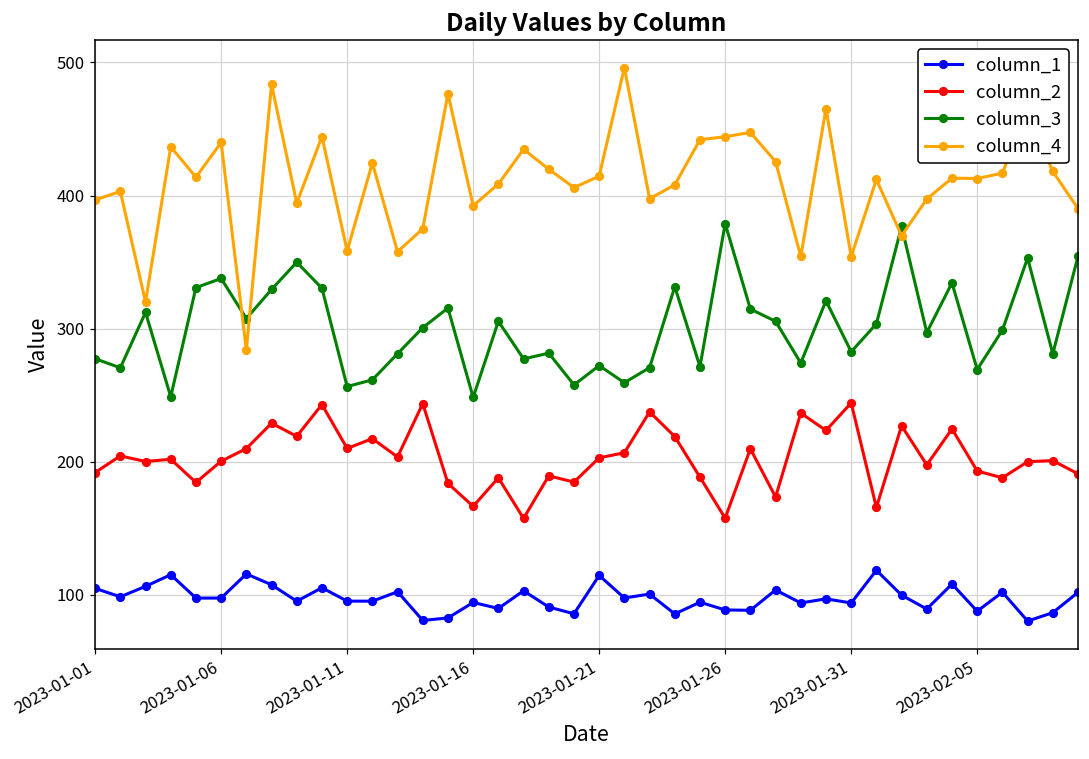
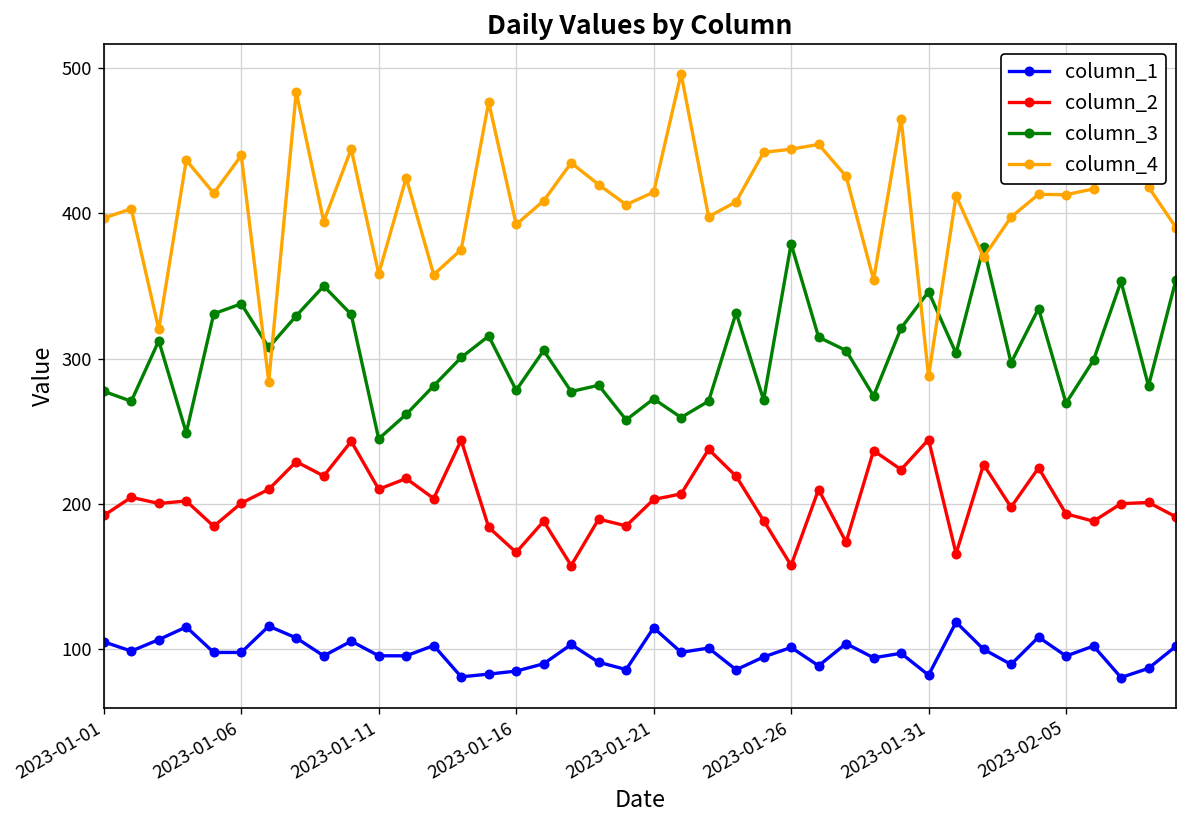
  {
    "column_1": {
      "2023-01-01": 105,
      "2023-01-06": 98,
      "2023-01-11": 95,
-     "2023-01-16": 94,
+     "2023-01-16": 85,
      "2023-01-21": 115,
-     "2023-01-26": 89,
-     "2023-01-31": 94,
-     "2023-02-05": 88
+     "2023-01-26": 101,
+     "2023-01-31": 82,
+     "2023-02-05": 95
    },
    "column_2": {
      "2023-01-01": 192,
      "2023-01-06": 200,
      "2023-01-11": 210,
      "2023-01-16": 167,
      "2023-01-21": 203,
      "2023-01-26": 158,
      "2023-01-31": 244,
      "2023-02-05": 193
    },
    "column_3": {
      "2023-01-01": 277,
      "2023-01-06": 338,
-     "2023-01-11": 257,
-     "2023-01-16": 248,
+     "2023-01-11": 245,
+     "2023-01-16": 278,
      "2023-01-21": 272,
      "2023-01-26": 379,
-     "2023-01-31": 283,
+     "2023-01-31": 346,
      "2023-02-05": 269
    },
    "column_4": {
      "2023-01-01": 397,
      "2023-01-06": 440,
      "2023-01-11": 358,
      "2023-01-16": 392,
      "2023-01-21": 415,
      "2023-01-26": 444,
-     "2023-01-31": 354,
+     "2023-01-31": 288,
      "2023-02-05": 413
    }
  }
